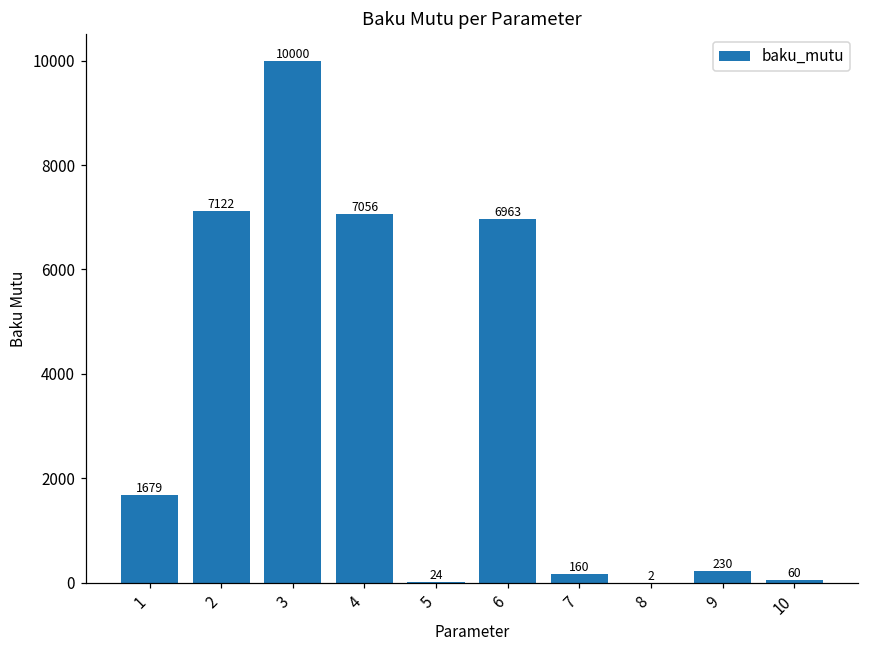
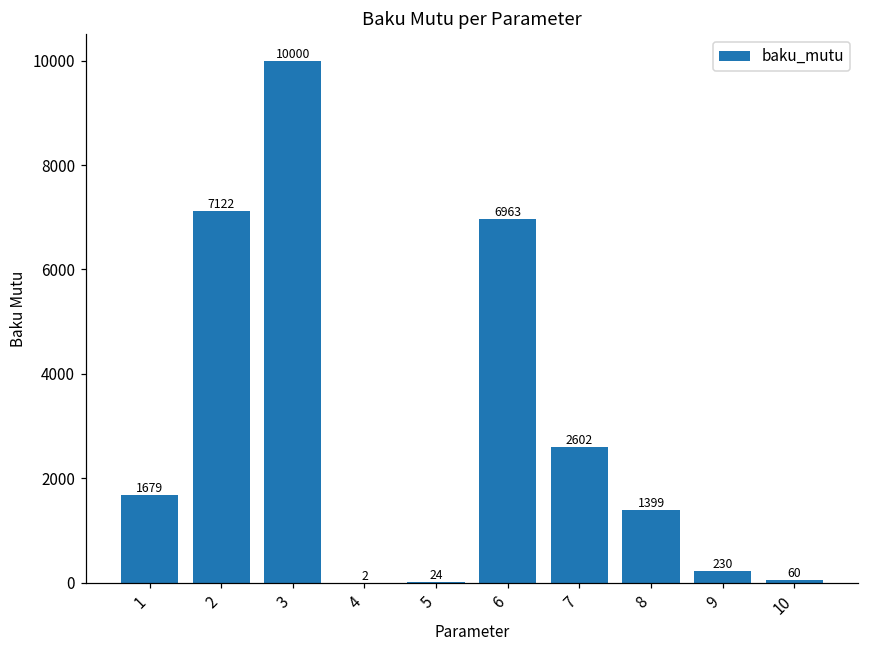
  {
    "1": 1679,
    "2": 7122,
    "3": 10000,
-   "4": 7056,
+   "4": 2,
    "5": 24,
    "6": 6963,
-   "7": 160,
-   "8": 2,
+   "7": 2602,
+   "8": 1399,
    "9": 230,
    "10": 60
  }
